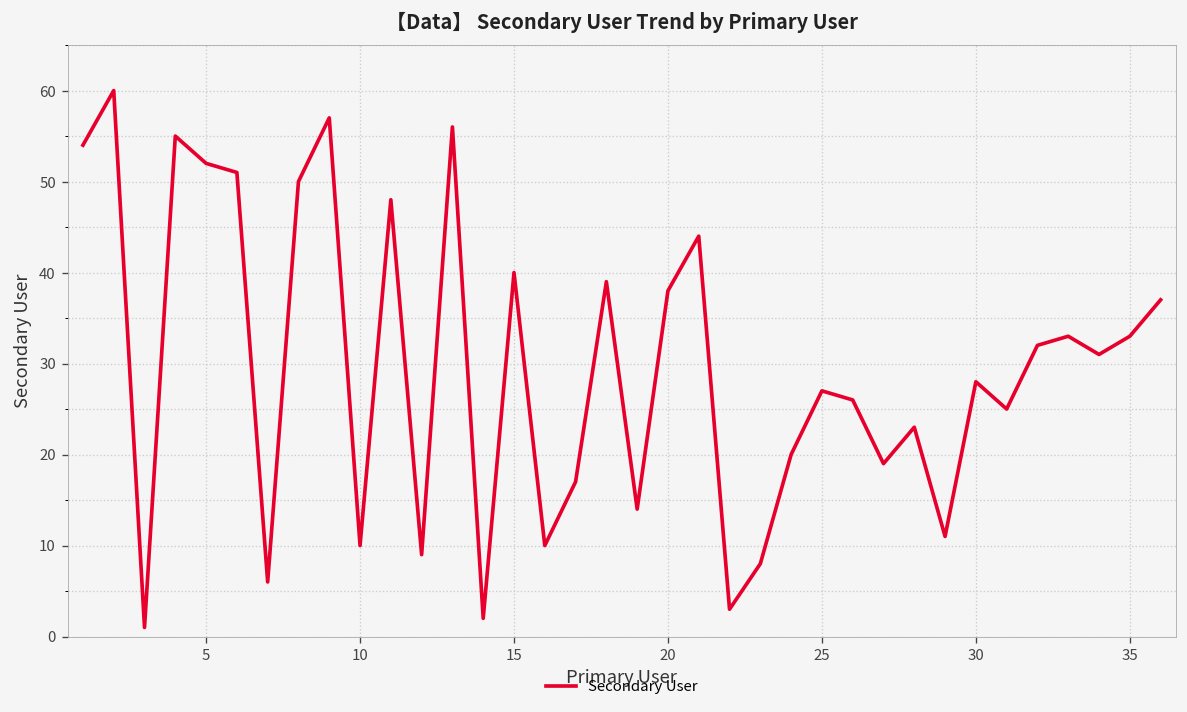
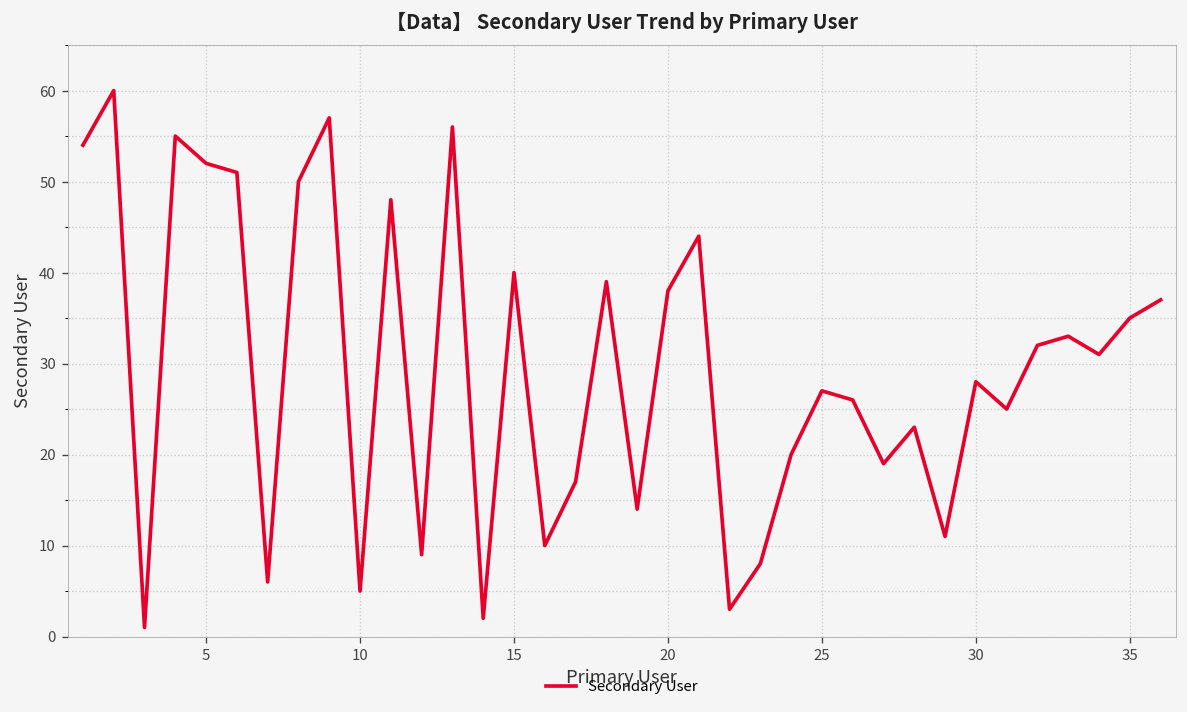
  {
    "5": 52,
-   "10": 10,
+   "10": 5,
    "15": 40,
    "20": 38,
    "25": 27,
    "30": 28,
-   "35": 33
+   "35": 35
  }
